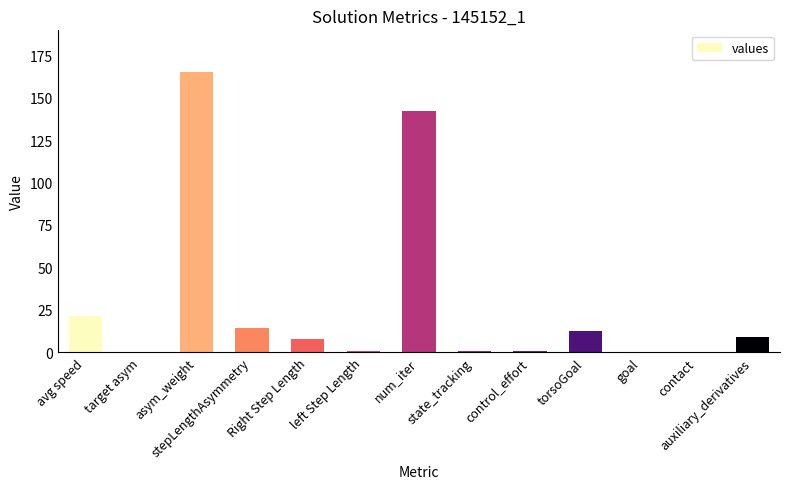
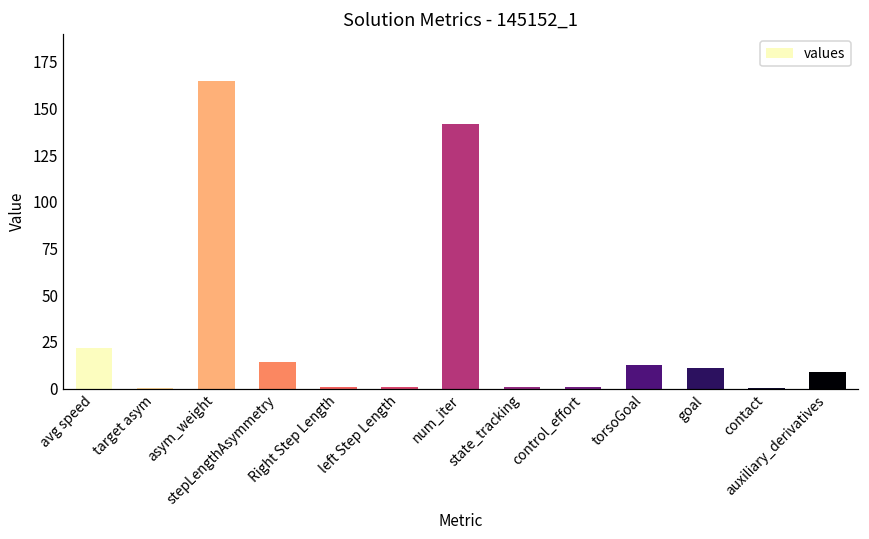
  {
    "avg speed": 22,
    "asym_weight": 165,
    "stepLengthAsymmetry": 14,
-   "Right Step Length": 8,
+   "Right Step Length": 1,
    "num_iter": 142,
    "torsoGoal": 13,
-   "goal": 0,
+   "goal": 11,
    "auxiliary_derivatives": 9
  }
